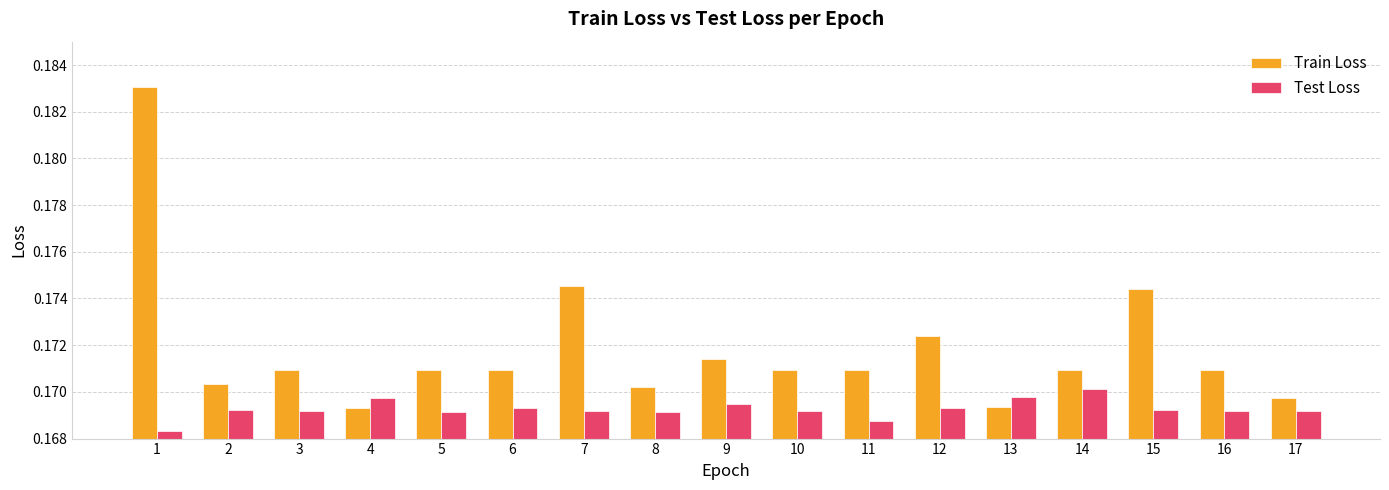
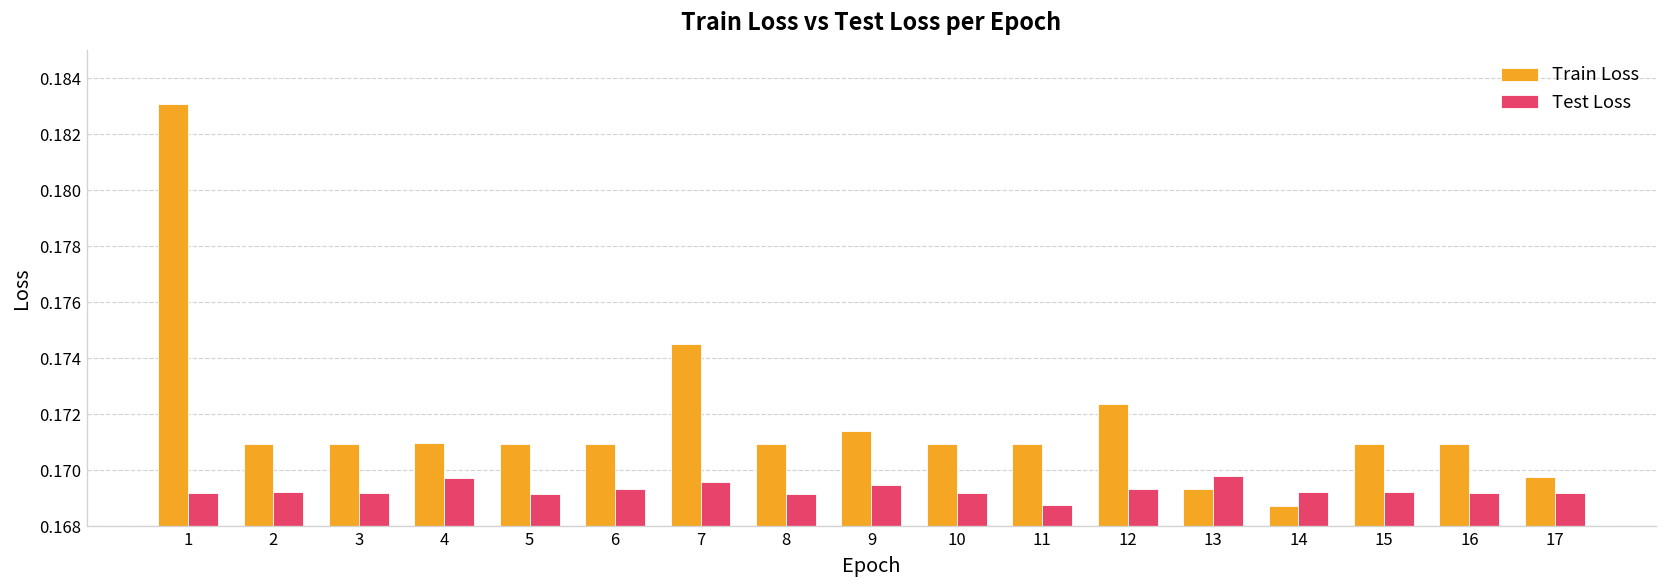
  {
    "Train Loss": {
      "1": 0.1831,
-     "2": 0.1704,
+     "2": 0.1710,
      "3": 0.1710,
-     "4": 0.1693,
+     "4": 0.1710,
      "5": 0.1709,
      "6": 0.1709,
      "7": 0.1745,
-     "8": 0.1702,
+     "8": 0.1709,
      "9": 0.1714,
      "10": 0.1709,
      "11": 0.1709,
      "12": 0.1724,
      "13": 0.1693,
-     "14": 0.1709,
-     "15": 0.1744,
+     "14": 0.1687,
+     "15": 0.1709,
      "16": 0.1709,
      "17": 0.1697
    },
    "Test Loss": {
-     "1": 0.1683,
+     "1": 0.1692,
      "2": 0.1692,
      "3": 0.1692,
      "4": 0.1697,
      "5": 0.1692,
      "6": 0.1693,
-     "7": 0.1692,
+     "7": 0.1696,
      "8": 0.1691,
      "9": 0.1695,
      "10": 0.1692,
      "11": 0.1688,
      "12": 0.1693,
      "13": 0.1698,
-     "14": 0.1701,
+     "14": 0.1692,
      "15": 0.1692,
      "16": 0.1692,
      "17": 0.1692
    }
  }
